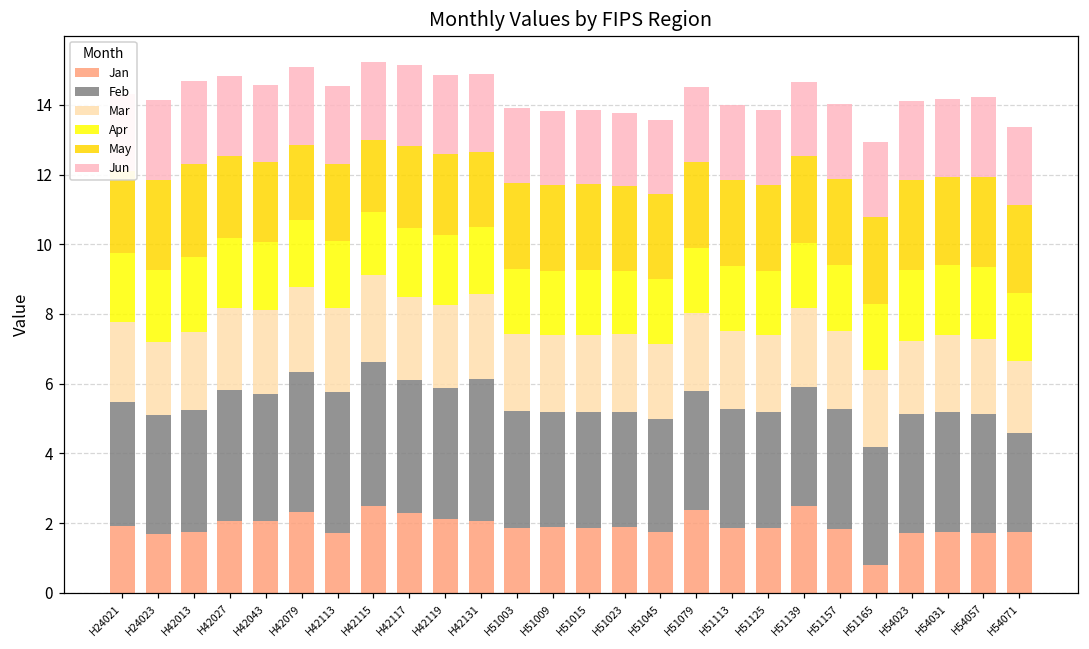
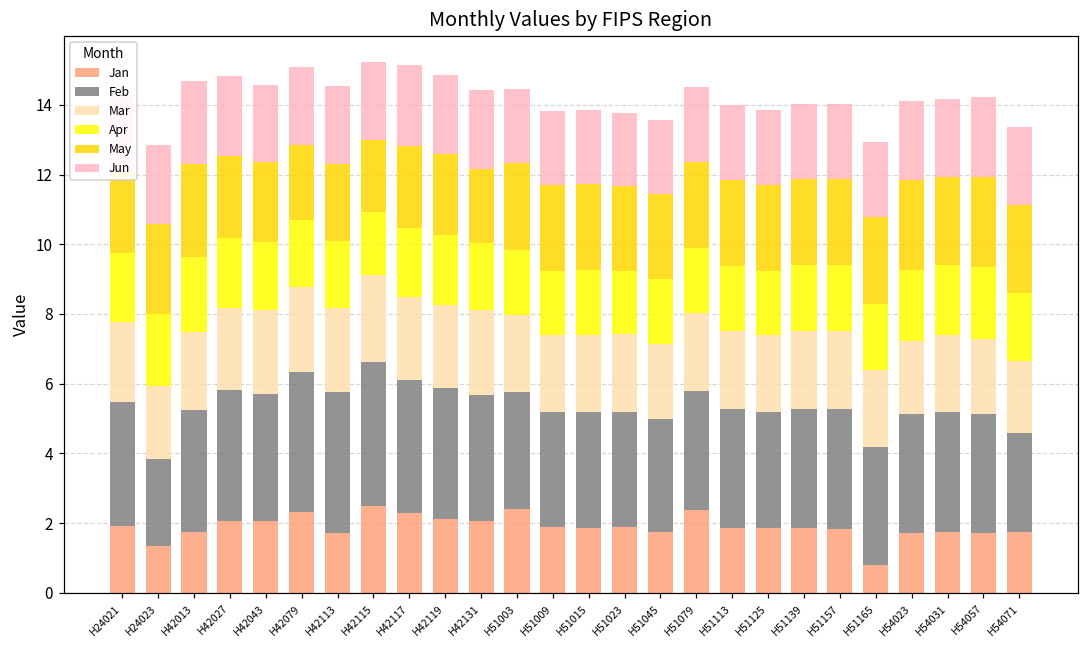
  {
    "Jan": {
      "H24021": 1.9,
-     "H24023": 1.7,
+     "H24023": 1.3,
      "H42013": 1.7,
      "H42027": 2.1,
      "H42043": 2.1,
      "H42079": 2.3,
      "H42113": 1.7,
      "H42115": 2.5,
      "H42117": 2.3,
      "H42119": 2.1,
      "H42131": 2.1,
-     "H51003": 1.8,
+     "H51003": 2.4,
      "H51009": 1.9,
      "H51015": 1.9,
      "H51023": 1.9,
      "H51045": 1.7,
      "H51079": 2.4,
      "H51113": 1.9,
      "H51125": 1.9,
-     "H51139": 2.5,
+     "H51139": 1.8,
      "H51157": 1.8,
      "H51165": 0.8,
      "H54023": 1.7,
      "H54031": 1.8,
      "H54057": 1.7,
      "H54071": 1.8
    },
    "Feb": {
      "H24021": 3.6,
-     "H24023": 3.4,
+     "H24023": 2.5,
      "H42013": 3.5,
      "H42027": 3.7,
      "H42043": 3.7,
      "H42079": 4.0,
      "H42113": 4.0,
      "H42115": 4.1,
      "H42117": 3.8,
      "H42119": 3.8,
-     "H42131": 4.1,
+     "H42131": 3.6,
      "H51003": 3.4,
      "H51009": 3.3,
      "H51015": 3.3,
      "H51023": 3.3,
      "H51045": 3.2,
      "H51079": 3.4,
      "H51113": 3.4,
      "H51125": 3.3,
      "H51139": 3.4,
      "H51157": 3.4,
      "H51165": 3.4,
      "H54023": 3.4,
      "H54031": 3.4,
      "H54057": 3.4,
      "H54071": 2.8
    }
  }
